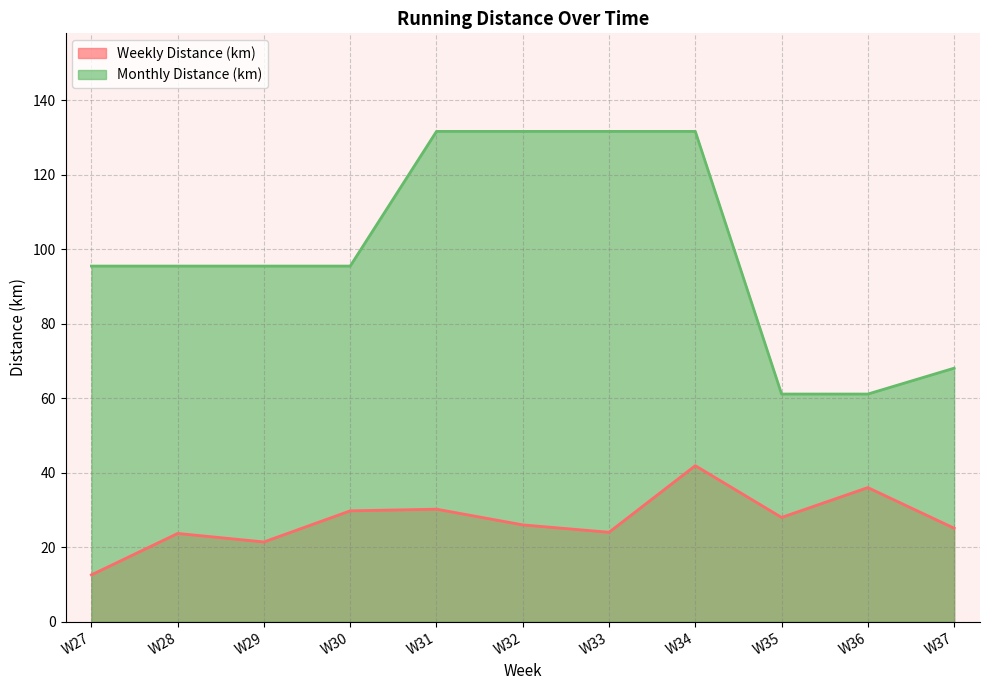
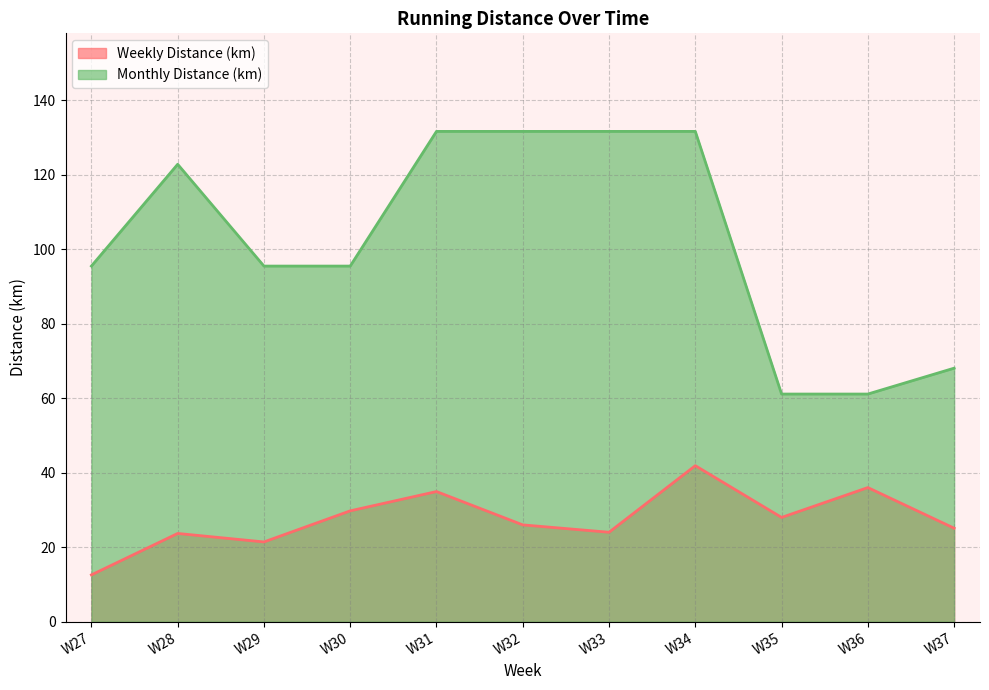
  {
    "Weekly Distance (km)": {
      "W27": 13,
      "W28": 24,
      "W29": 21,
      "W30": 30,
-     "W31": 30,
+     "W31": 35,
      "W32": 26,
      "W33": 24,
      "W34": 42,
      "W35": 28,
      "W36": 36,
      "W37": 25
    },
    "Monthly Distance (km)": {
      "W27": 95,
-     "W28": 95,
+     "W28": 123,
      "W29": 95,
      "W30": 95,
      "W31": 132,
      "W32": 132,
      "W33": 132,
      "W34": 132,
      "W35": 61,
      "W36": 61,
      "W37": 68
    }
  }
